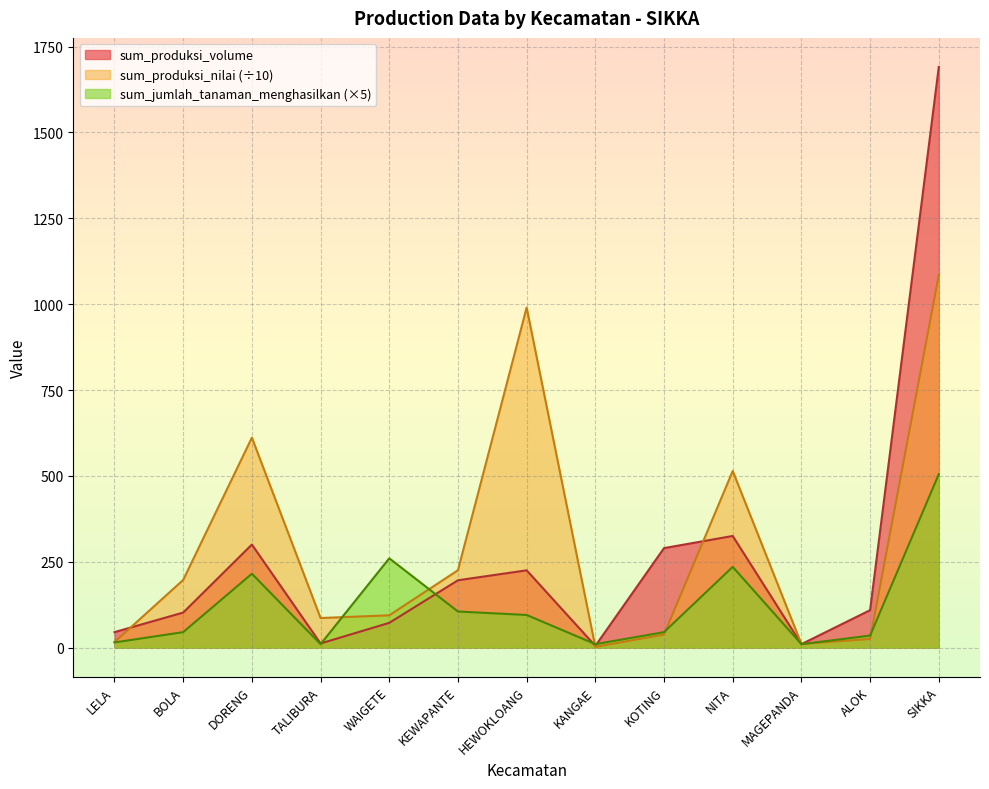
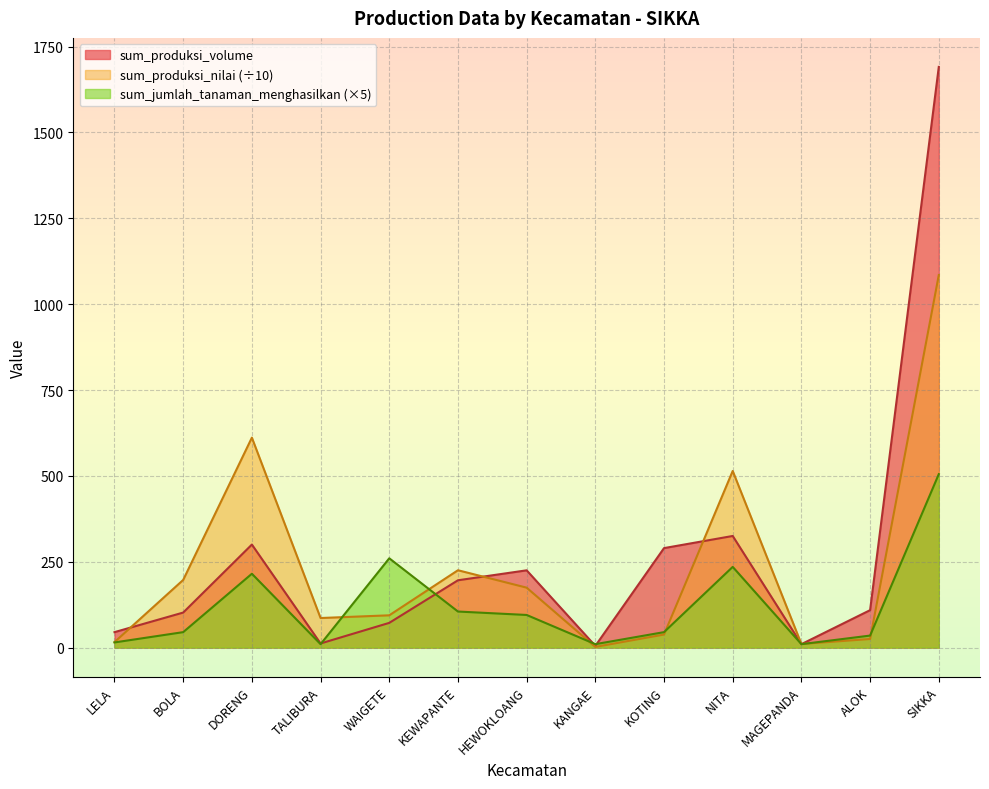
  {
    "sum_produksi_volume": {
      "LELA": 50,
      "BOLA": 100,
      "DORENG": 300,
      "WAIGETE": 70,
      "KEWAPANTE": 200,
      "HEWOKLOANG": 230,
      "KOTING": 290,
      "NITA": 330,
      "ALOK": 110,
      "SIKKA": 1690
    },
    "sum_produksi_nilai (÷10)": {
      "BOLA": 200,
      "DORENG": 610,
      "TALIBURA": 90,
      "WAIGETE": 90,
      "KEWAPANTE": 230,
-     "HEWOKLOANG": 990,
+     "HEWOKLOANG": 170,
      "NITA": 510,
      "ALOK": 30,
      "SIKKA": 1080
    },
    "sum_jumlah_tanaman_menghasilkan (×5)": {
      "BOLA": 50,
      "DORENG": 220,
      "WAIGETE": 260,
      "KEWAPANTE": 110,
      "HEWOKLOANG": 100,
      "NITA": 240,
      "ALOK": 40,
      "SIKKA": 510
    }
  }
